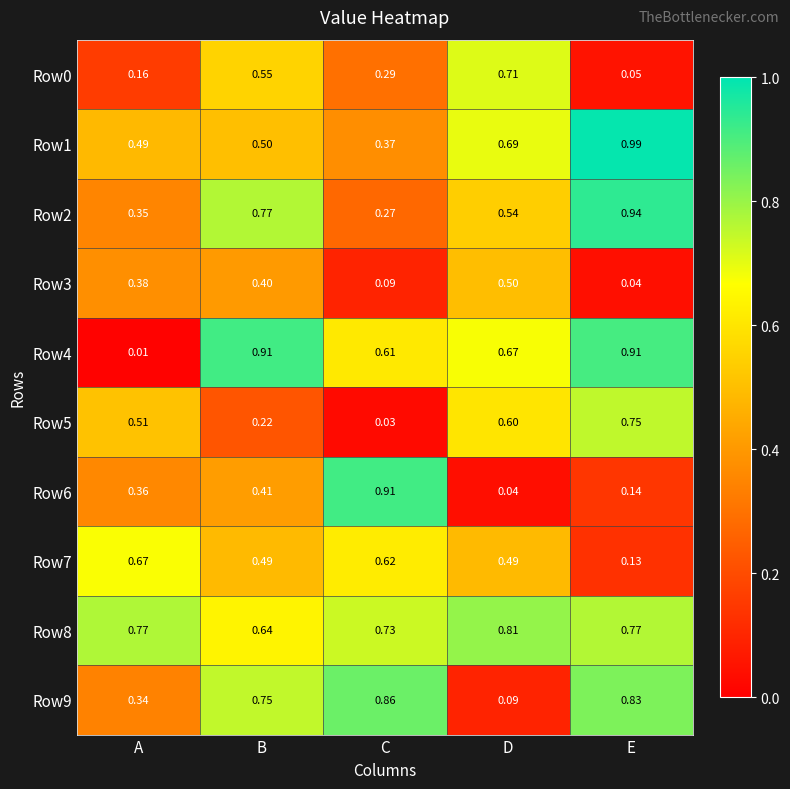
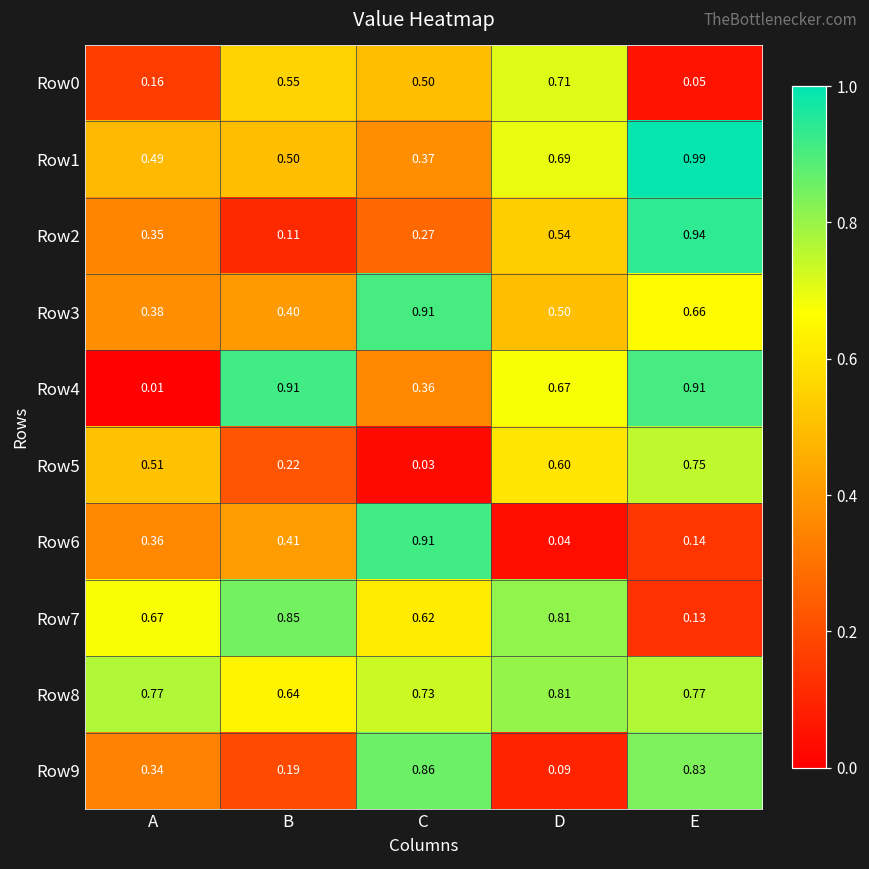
  {
    "Row0": {
      "A": 0.16,
      "B": 0.55,
-     "C": 0.29,
+     "C": 0.50,
      "D": 0.71,
      "E": 0.05
    },
    "Row1": {
      "A": 0.49,
      "B": 0.50,
      "C": 0.37,
      "D": 0.69,
      "E": 0.99
    },
    "Row2": {
      "A": 0.35,
-     "B": 0.77,
+     "B": 0.11,
      "C": 0.27,
      "D": 0.54,
      "E": 0.94
    },
    "Row3": {
      "A": 0.38,
      "B": 0.40,
-     "C": 0.09,
+     "C": 0.91,
      "D": 0.50,
-     "E": 0.04
+     "E": 0.66
    },
    "Row4": {
      "A": 0.01,
      "B": 0.91,
-     "C": 0.61,
+     "C": 0.36,
      "D": 0.67,
      "E": 0.91
    },
    "Row5": {
      "A": 0.51,
      "B": 0.22,
      "C": 0.03,
      "D": 0.60,
      "E": 0.75
    },
    "Row6": {
      "A": 0.36,
      "B": 0.41,
      "C": 0.91,
      "D": 0.04,
      "E": 0.14
    },
    "Row7": {
      "A": 0.67,
-     "B": 0.49,
+     "B": 0.85,
      "C": 0.62,
-     "D": 0.49,
+     "D": 0.81,
      "E": 0.13
    },
    "Row8": {
      "A": 0.77,
      "B": 0.64,
      "C": 0.73,
      "D": 0.81,
      "E": 0.77
    },
    "Row9": {
      "A": 0.34,
-     "B": 0.75,
+     "B": 0.19,
      "C": 0.86,
      "D": 0.09,
      "E": 0.83
    }
  }
